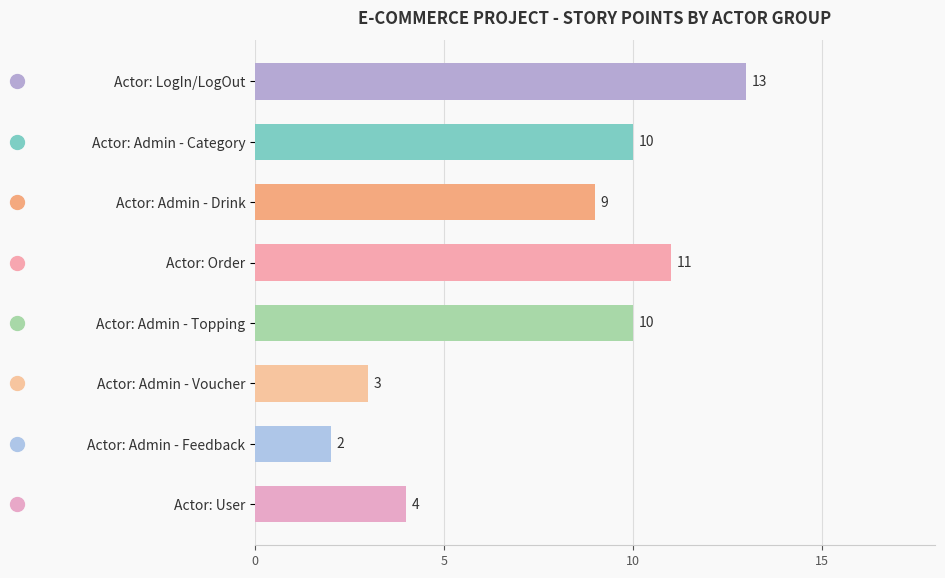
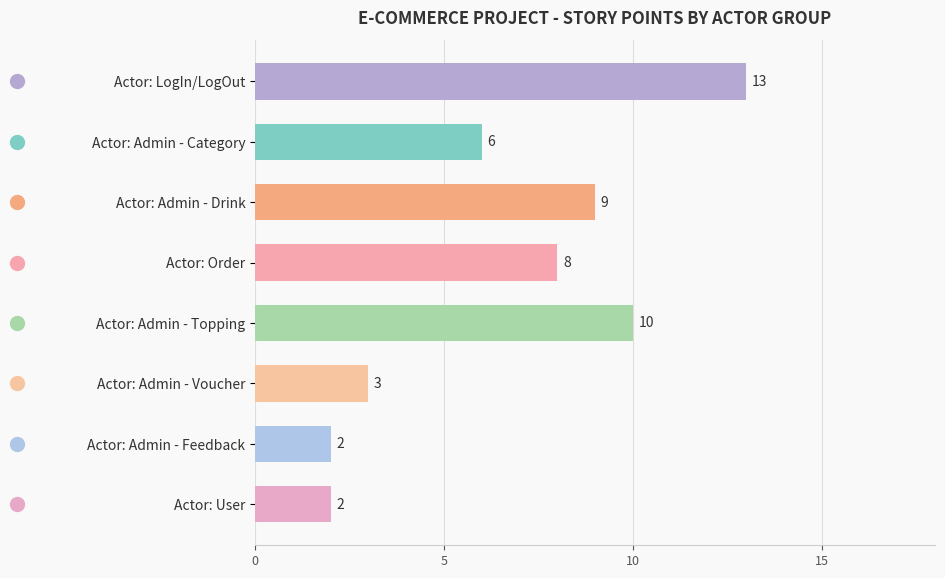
  {
    "Actor: LogIn/LogOut": 13,
-   "Actor: Admin - Category": 10,
+   "Actor: Admin - Category": 6,
    "Actor: Admin - Drink": 9,
-   "Actor: Order": 11,
+   "Actor: Order": 8,
    "Actor: Admin - Topping": 10,
    "Actor: Admin - Voucher": 3,
    "Actor: Admin - Feedback": 2,
-   "Actor: User": 4
+   "Actor: User": 2
  }
